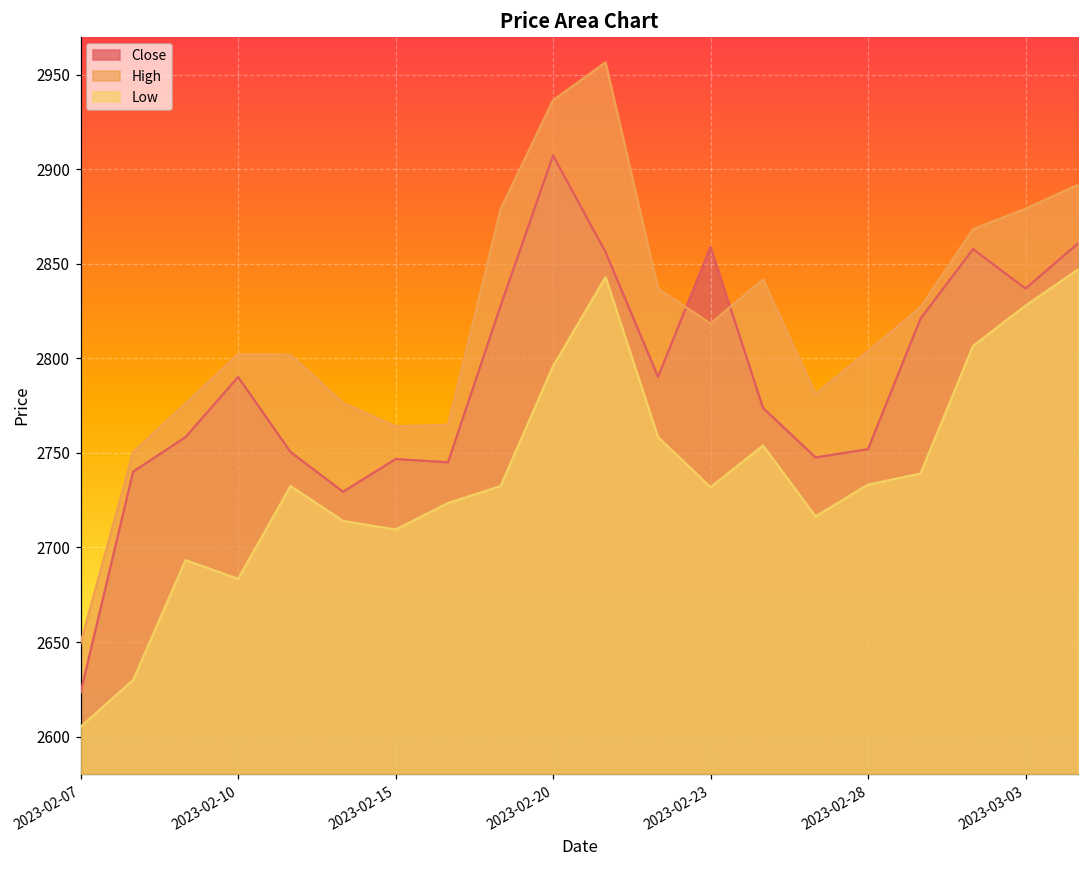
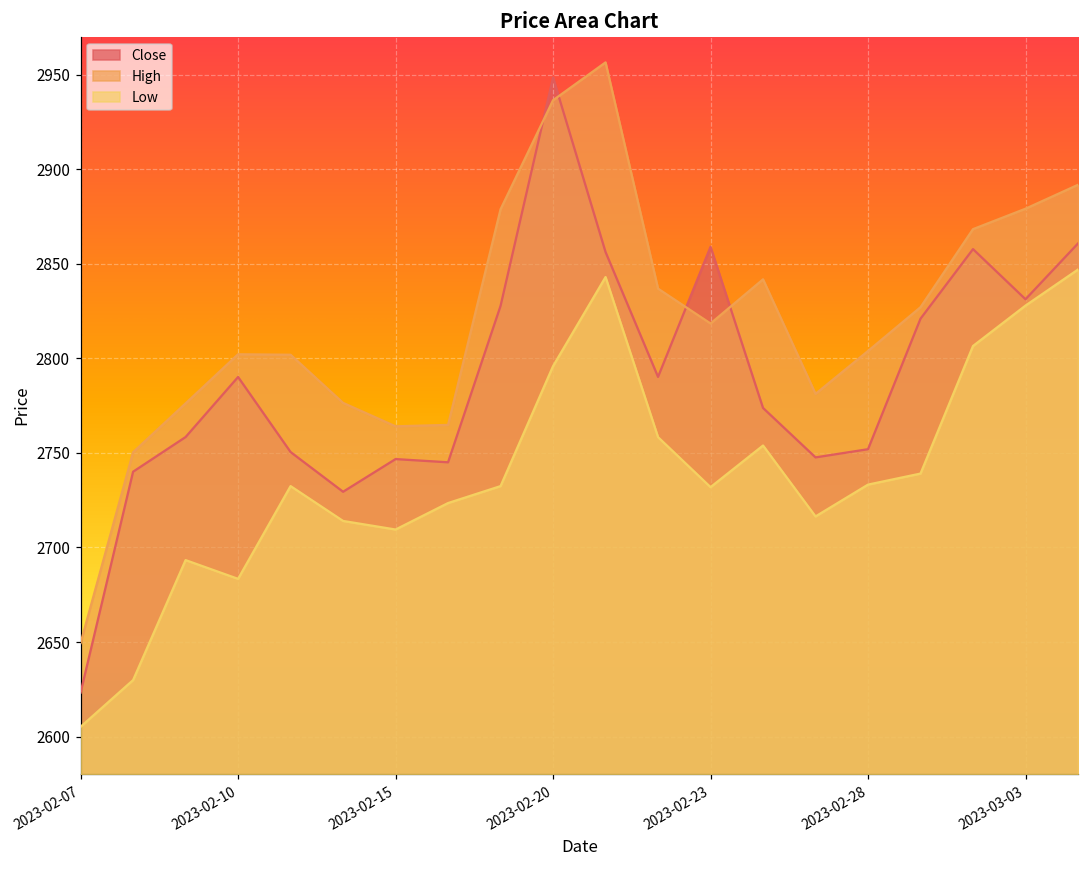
  {
    "Close": {
      "2023-02-07": 2623,
      "2023-02-10": 2790,
      "2023-02-15": 2747,
-     "2023-02-20": 2907,
+     "2023-02-20": 2948,
      "2023-02-23": 2859,
      "2023-02-28": 2752,
-     "2023-03-03": 2837
+     "2023-03-03": 2831
    }
  }
